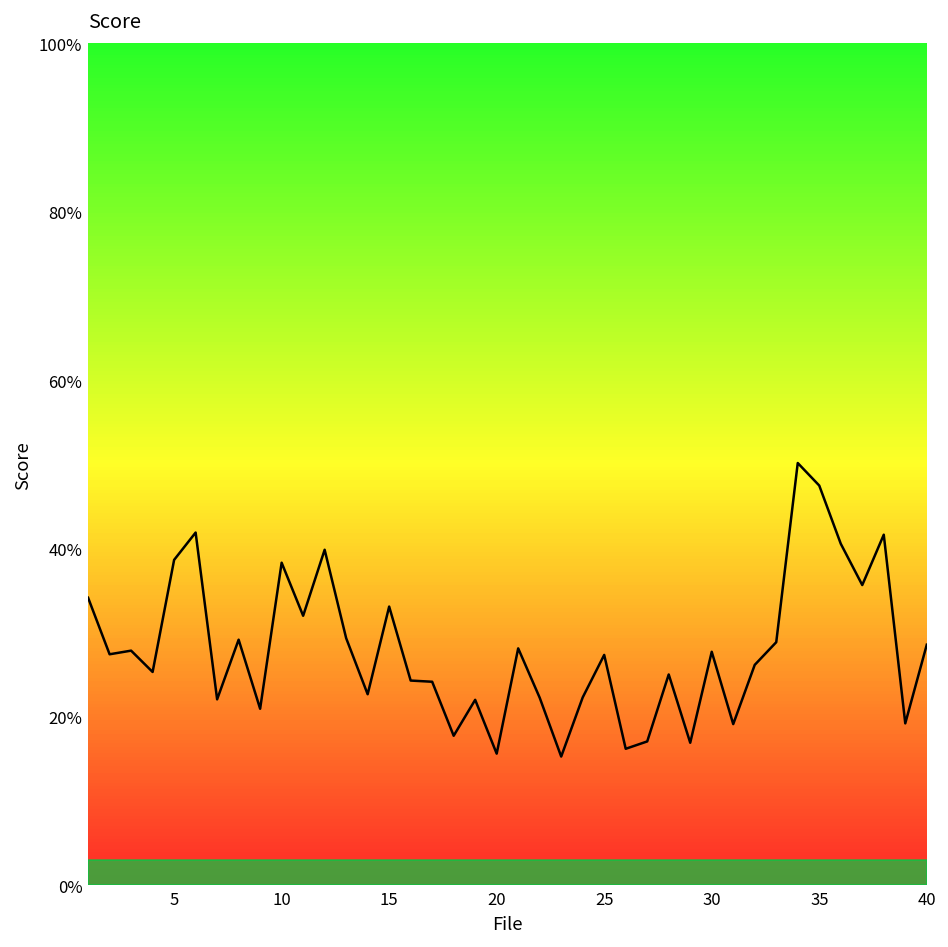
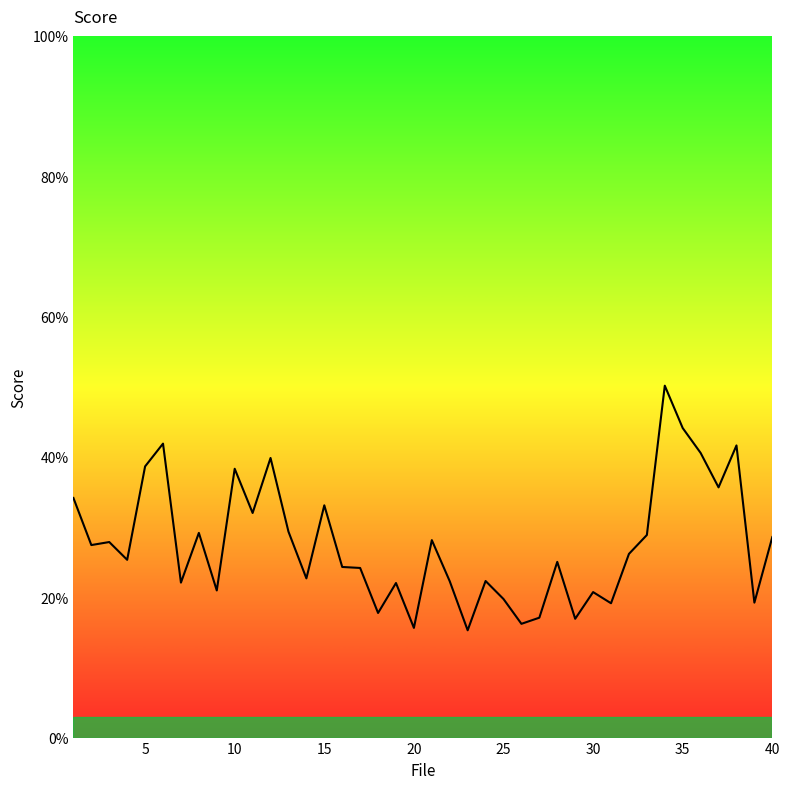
  {
    "5": "39%",
    "10": "38%",
    "15": "33%",
    "20": "16%",
-   "25": "27%",
-   "30": "28%",
-   "35": "47%",
+   "25": "20%",
+   "30": "21%",
+   "35": "44%",
    "40": "29%"
  }
